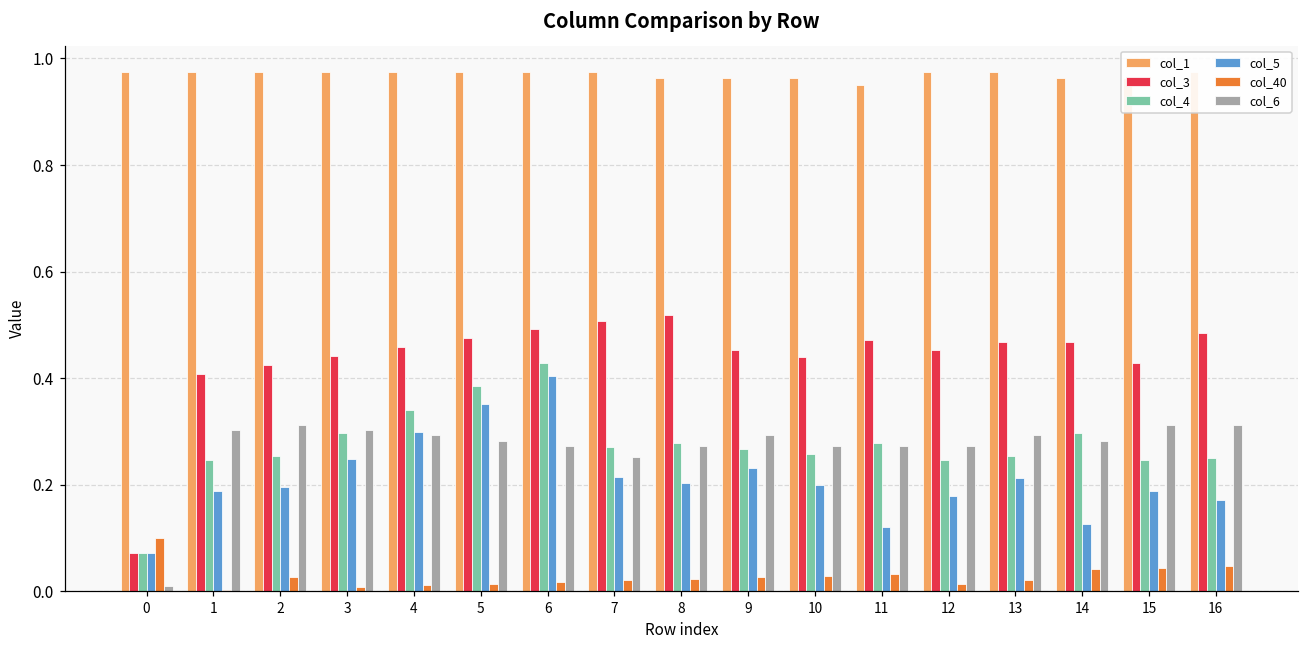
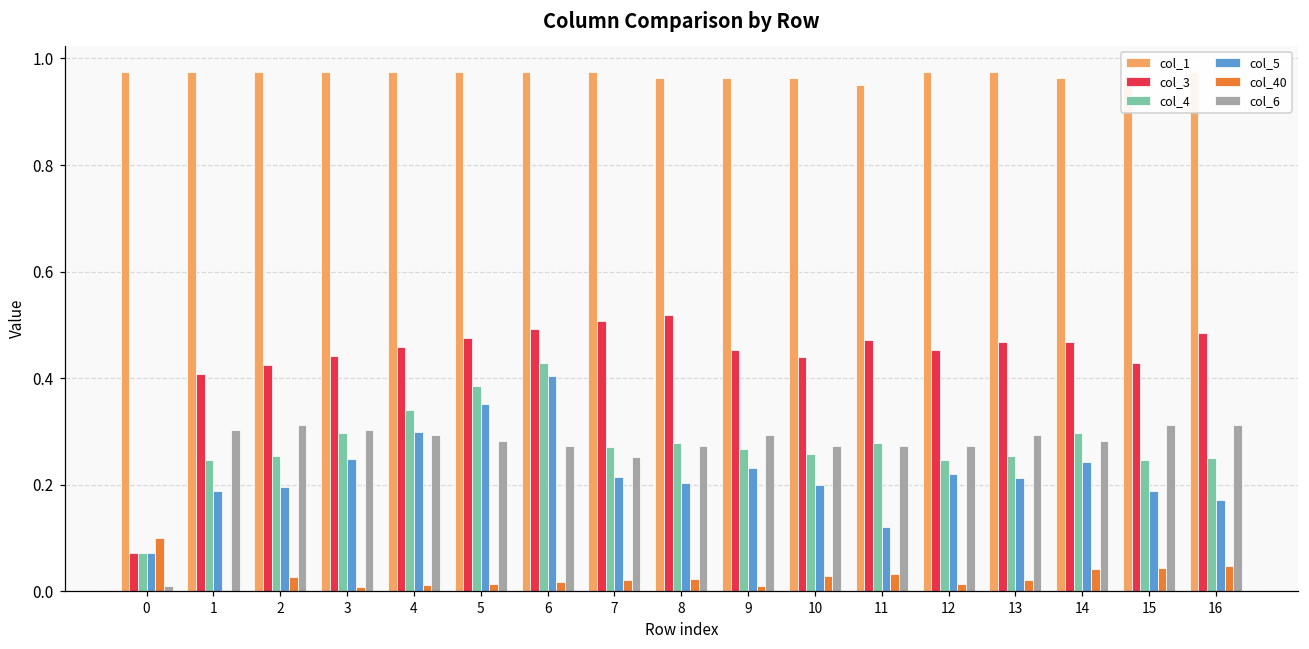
  {
    "col_1": {
      "0": 0.98,
      "1": 0.98,
      "2": 0.98,
      "3": 0.98,
      "4": 0.98,
      "5": 0.98,
      "6": 0.98,
      "7": 0.98,
      "8": 0.96,
      "9": 0.96,
      "10": 0.96,
      "11": 0.95,
      "12": 0.98,
      "13": 0.98,
      "14": 0.96
    },
    "col_3": {
      "0": 0.07,
      "1": 0.41,
      "2": 0.42,
      "3": 0.44,
      "4": 0.46,
      "5": 0.48,
      "6": 0.49,
      "7": 0.51,
      "8": 0.52,
      "9": 0.45,
      "10": 0.44,
      "11": 0.47,
      "12": 0.45,
      "13": 0.47,
      "14": 0.47,
      "15": 0.43,
      "16": 0.49
    },
    "col_5": {
      "0": 0.07,
      "1": 0.19,
      "2": 0.20,
      "3": 0.25,
      "4": 0.30,
      "5": 0.35,
      "6": 0.40,
      "7": 0.21,
      "8": 0.20,
      "9": 0.23,
      "10": 0.20,
      "11": 0.12,
-     "12": 0.18,
+     "12": 0.22,
      "13": 0.21,
-     "14": 0.13,
+     "14": 0.24,
      "15": 0.19,
      "16": 0.17
    },
    "col_40": {
      "0": 0.10,
      "2": 0.03,
      "3": 0.01,
      "4": 0.01,
      "5": 0.01,
      "6": 0.02,
      "7": 0.02,
      "8": 0.02,
-     "9": 0.03,
+     "9": 0.01,
      "10": 0.03,
      "11": 0.03,
      "12": 0.01,
      "13": 0.02,
      "14": 0.04,
      "15": 0.04,
      "16": 0.05
    }
  }
